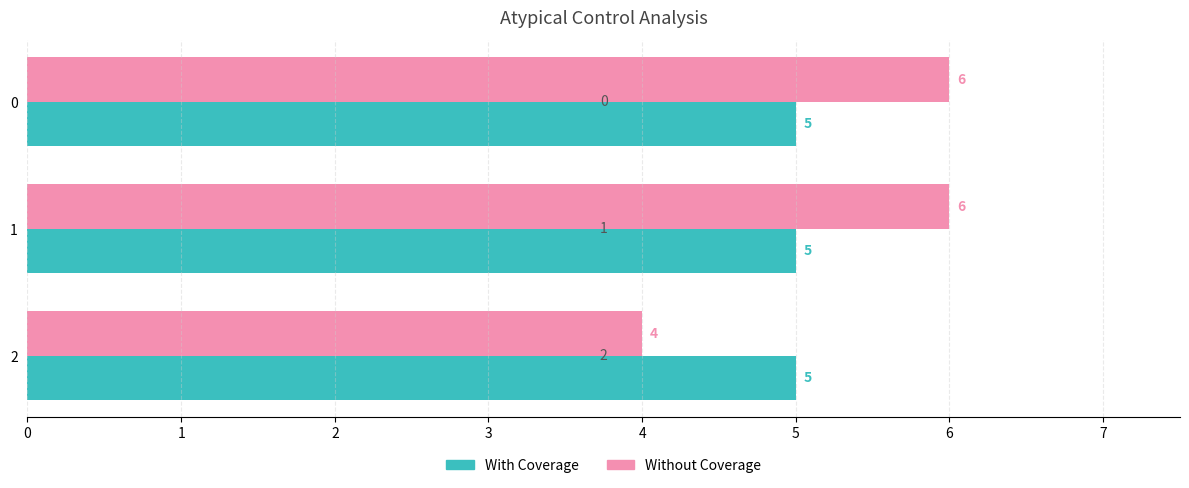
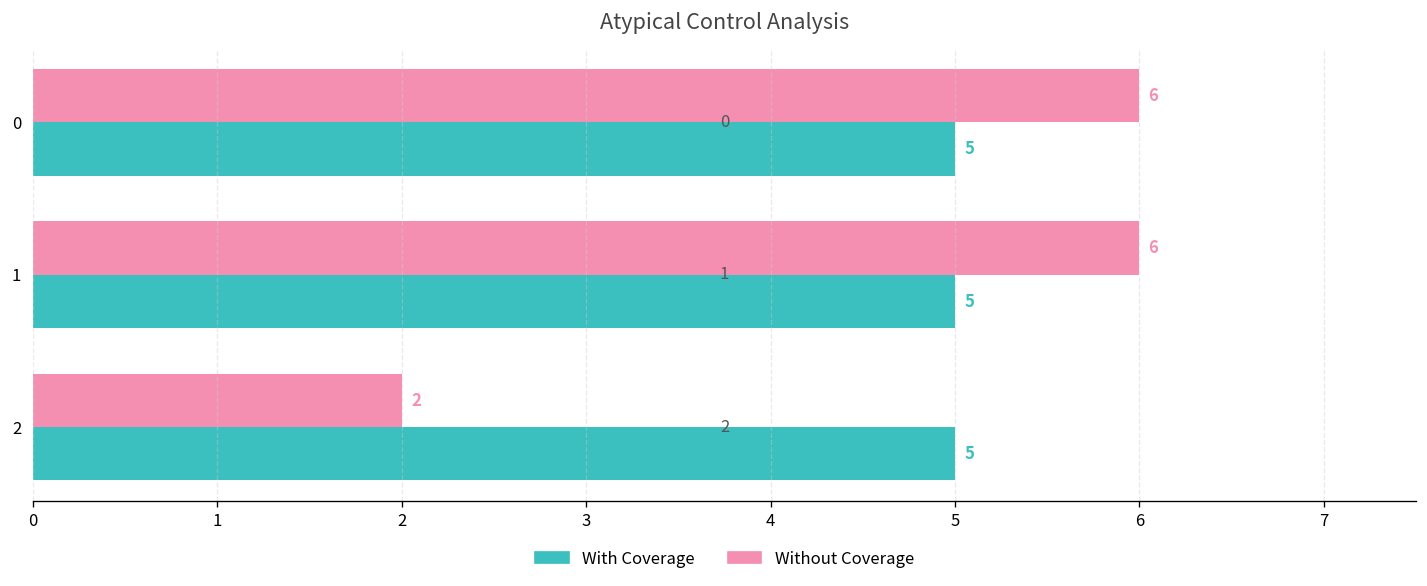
  {
    "With Coverage": {
      "0": 5,
      "1": 5,
      "2": 5
    },
    "Without Coverage": {
      "0": 6,
      "1": 6,
-     "2": 4
+     "2": 2
    }
  }
